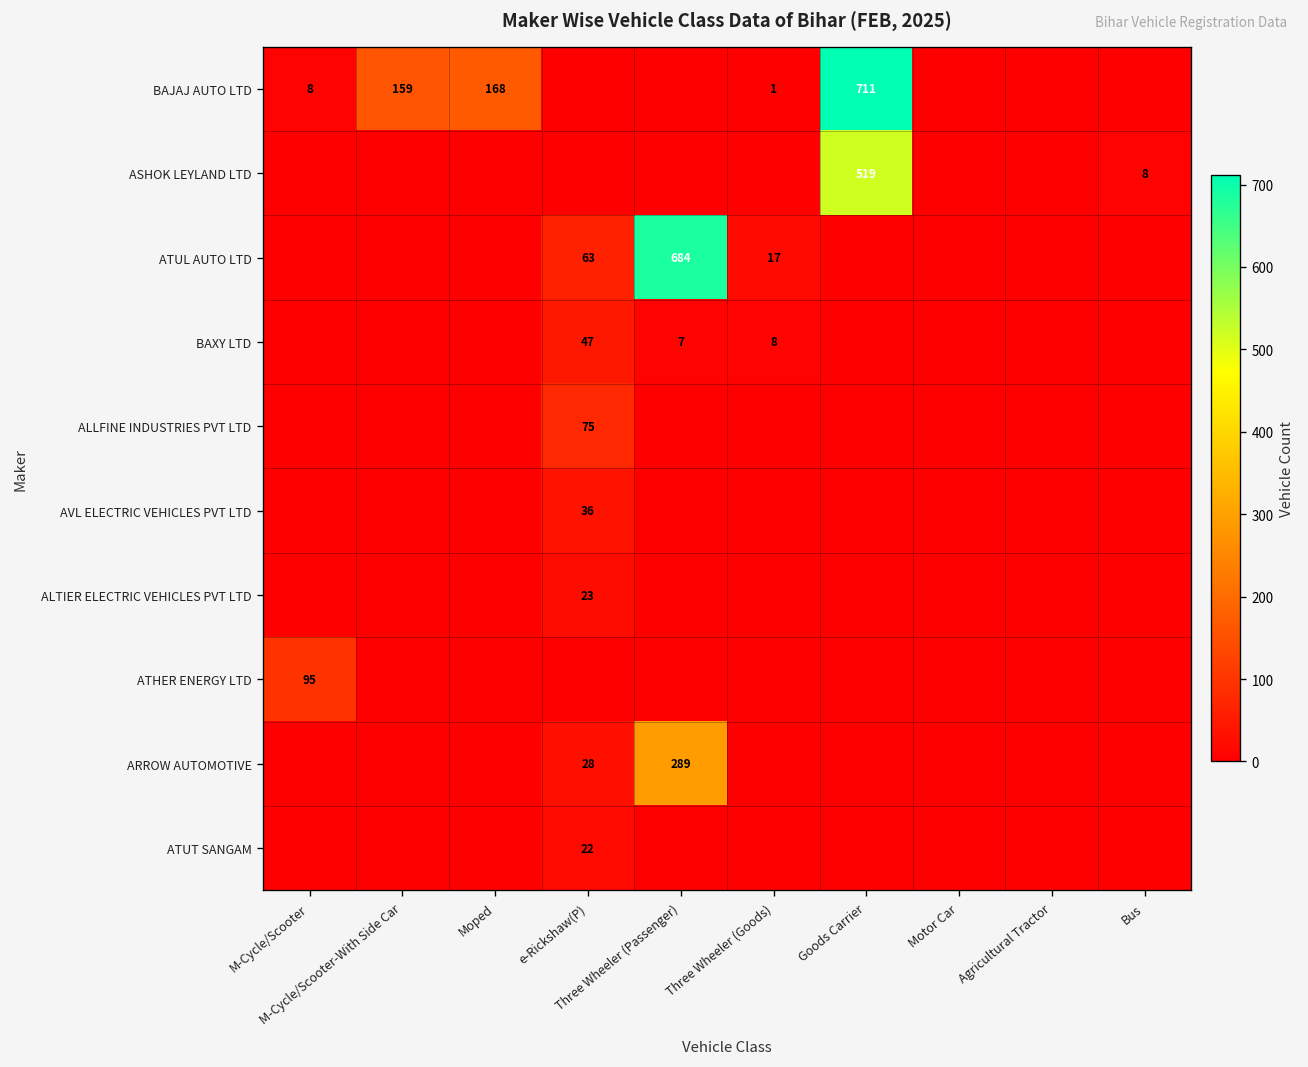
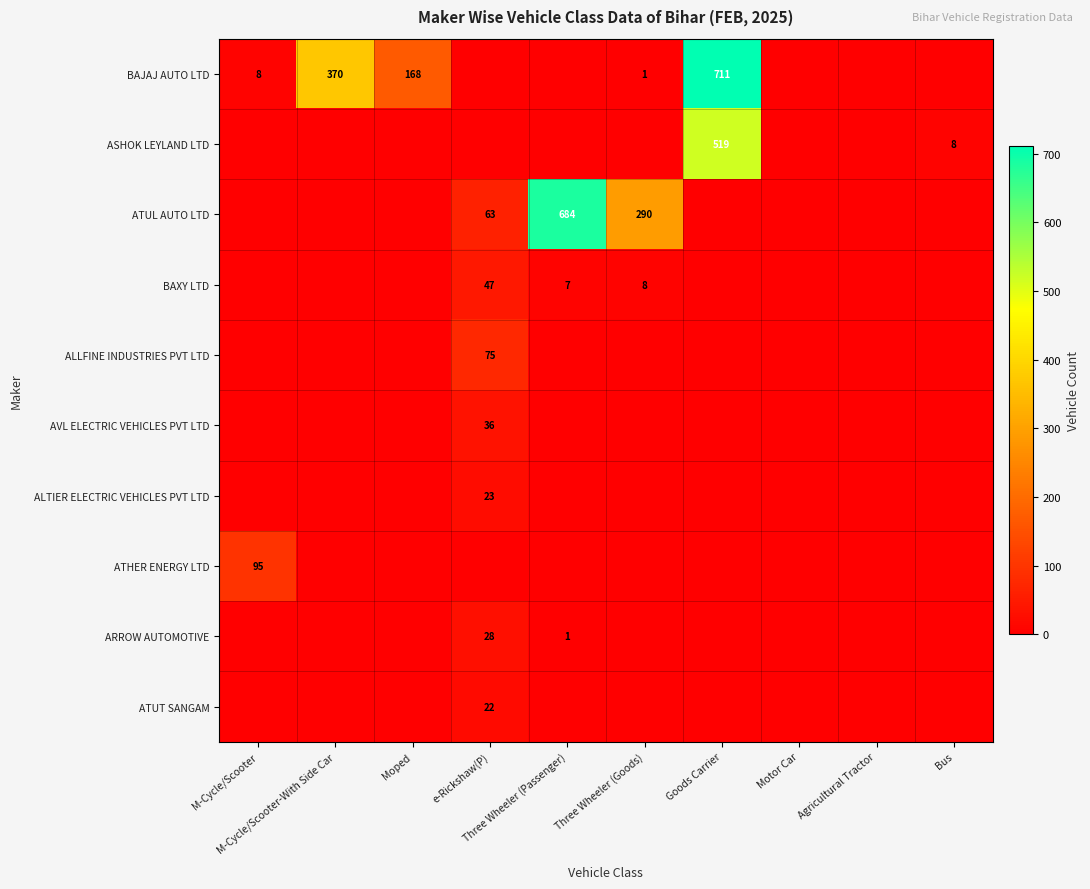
  {
    "BAJAJ AUTO LTD": {
      "M-Cycle/Scooter": 8,
-     "M-Cycle/Scooter-With Side Car": 159,
+     "M-Cycle/Scooter-With Side Car": 370,
      "Moped": 168,
      "Three Wheeler (Goods)": 1,
      "Goods Carrier": 711
    },
    "ASHOK LEYLAND LTD": {
      "Goods Carrier": 519,
      "Bus": 8
    },
    "ATUL AUTO LTD": {
      "e-Rickshaw(P)": 63,
      "Three Wheeler (Passenger)": 684,
-     "Three Wheeler (Goods)": 17
+     "Three Wheeler (Goods)": 290
    },
    "BAXY LTD": {
      "e-Rickshaw(P)": 47,
      "Three Wheeler (Passenger)": 7,
      "Three Wheeler (Goods)": 8
    },
    "ALLFINE INDUSTRIES PVT LTD": {
      "e-Rickshaw(P)": 75
    },
    "AVL ELECTRIC VEHICLES PVT LTD": {
      "e-Rickshaw(P)": 36
    },
    "ALTIER ELECTRIC VEHICLES PVT LTD": {
      "e-Rickshaw(P)": 23
    },
    "ATHER ENERGY LTD": {
      "M-Cycle/Scooter": 95
    },
    "ARROW AUTOMOTIVE": {
      "e-Rickshaw(P)": 28,
-     "Three Wheeler (Passenger)": 289
+     "Three Wheeler (Passenger)": 1
    },
    "ATUT SANGAM": {
      "e-Rickshaw(P)": 22
    }
  }
